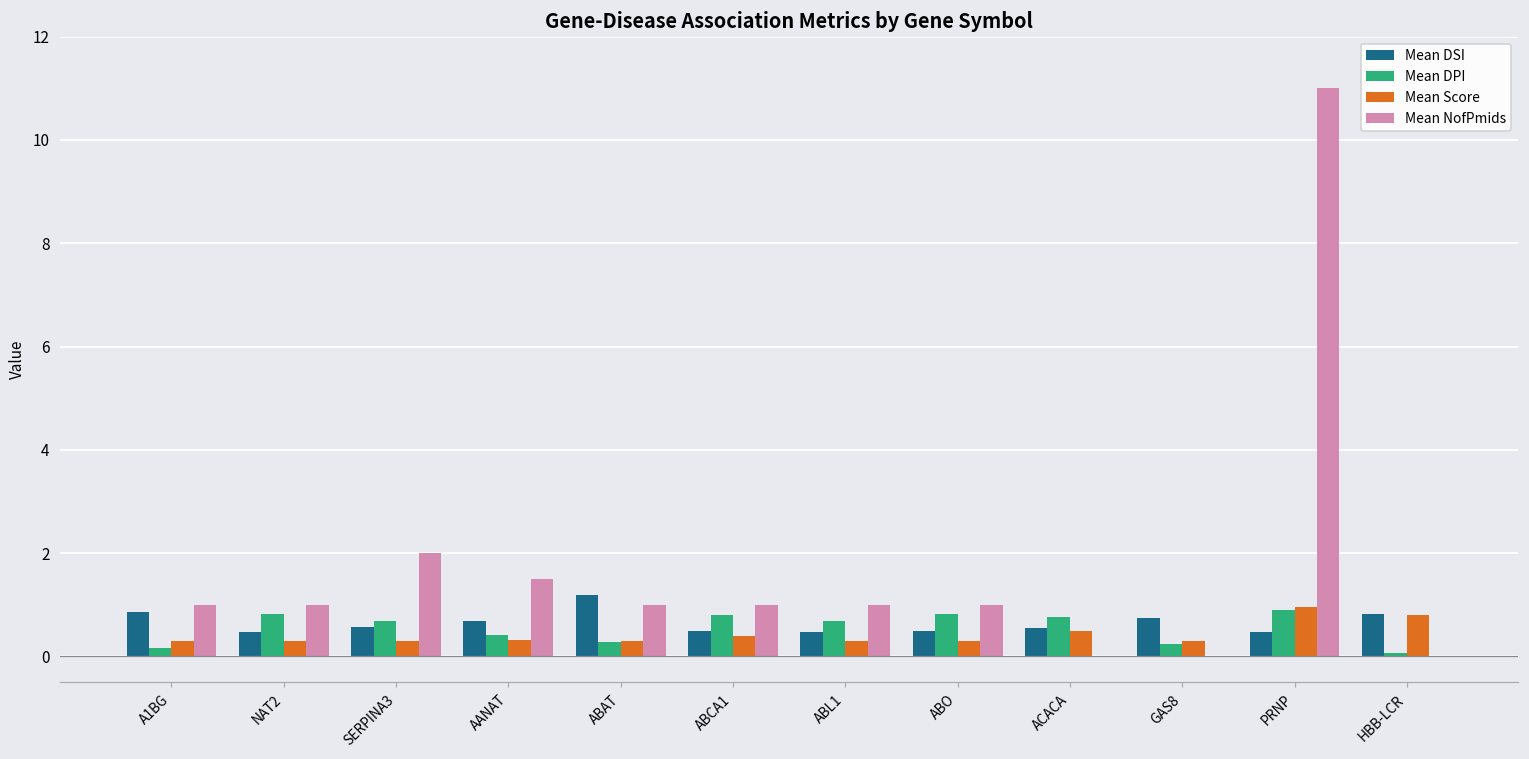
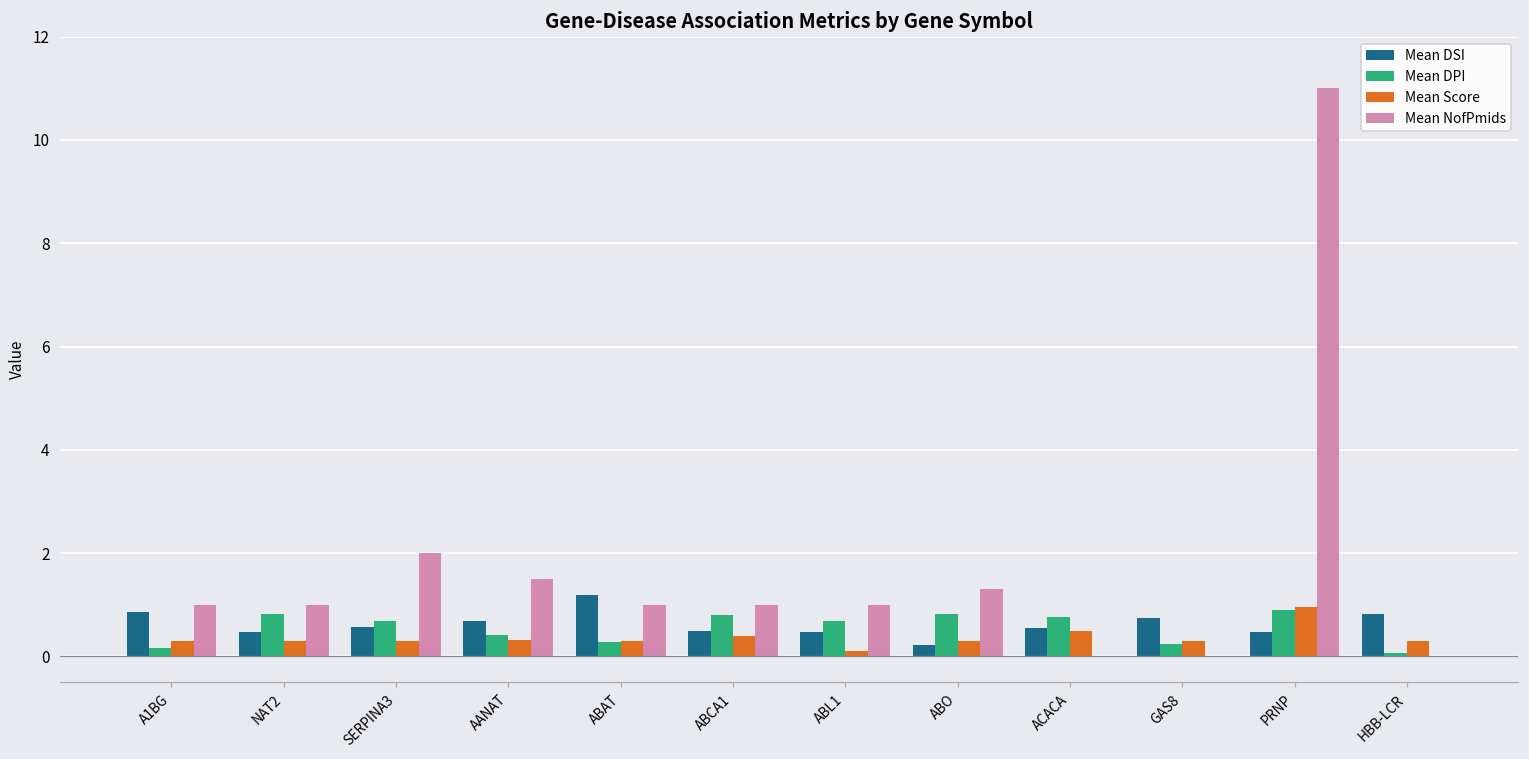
  {
    "Mean DSI": {
      "A1BG": 0.9,
      "NAT2": 0.5,
      "SERPINA3": 0.6,
      "AANAT": 0.7,
      "ABAT": 1.2,
      "ABCA1": 0.5,
      "ABL1": 0.5,
-     "ABO": 0.5,
+     "ABO": 0.2,
      "ACACA": 0.6,
      "GAS8": 0.8,
      "PRNP": 0.5,
      "HBB-LCR": 0.8
    },
    "Mean DPI": {
      "A1BG": 0.2,
      "NAT2": 0.8,
      "SERPINA3": 0.7,
      "AANAT": 0.4,
      "ABAT": 0.3,
      "ABCA1": 0.8,
      "ABL1": 0.7,
      "ABO": 0.8,
      "ACACA": 0.8,
      "GAS8": 0.2,
      "PRNP": 0.9,
      "HBB-LCR": 0.1
    },
    "Mean Score": {
      "A1BG": 0.3,
      "NAT2": 0.3,
      "SERPINA3": 0.3,
      "AANAT": 0.3,
      "ABAT": 0.3,
      "ABCA1": 0.4,
-     "ABL1": 0.3,
+     "ABL1": 0.1,
      "ABO": 0.3,
      "ACACA": 0.5,
      "GAS8": 0.3,
      "PRNP": 1.0,
-     "HBB-LCR": 0.8
+     "HBB-LCR": 0.3
    },
    "Mean NofPmids": {
      "A1BG": 1.0,
      "NAT2": 1.0,
      "SERPINA3": 2.0,
      "AANAT": 1.5,
      "ABAT": 1.0,
      "ABCA1": 1.0,
      "ABL1": 1.0,
-     "ABO": 1.0,
+     "ABO": 1.3,
      "ACACA": 0.0,
      "GAS8": 0.0,
      "PRNP": 11.0,
      "HBB-LCR": 0.0
    }
  }
